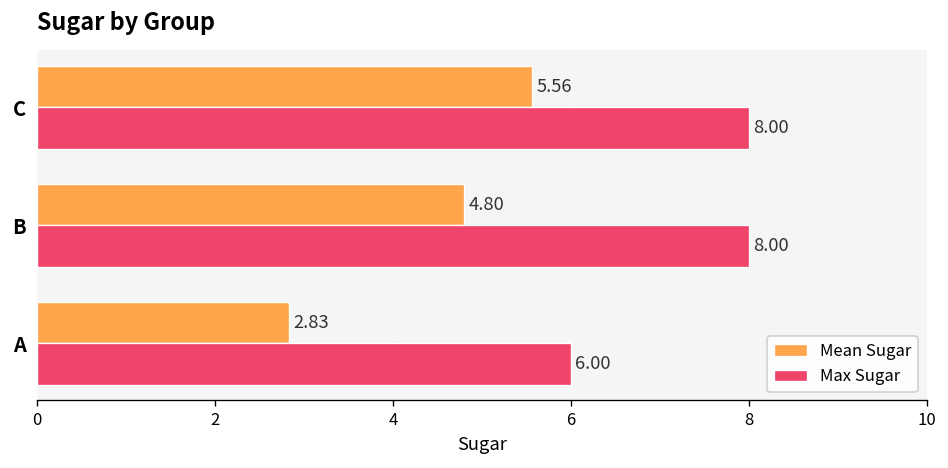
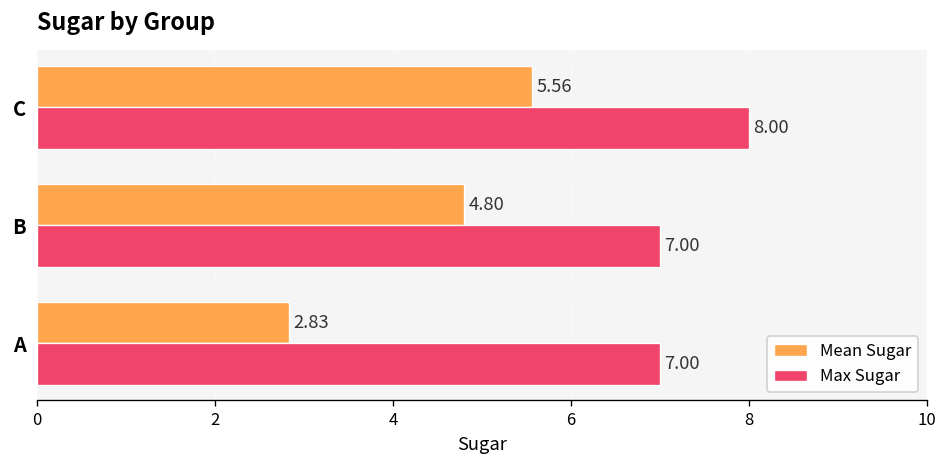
  {
    "Mean Sugar": {
      "C": 5.56,
      "B": 4.80,
      "A": 2.83
    },
    "Max Sugar": {
      "C": 8.00,
-     "B": 8.00,
-     "A": 6.00
+     "B": 7.00,
+     "A": 7.00
    }
  }
